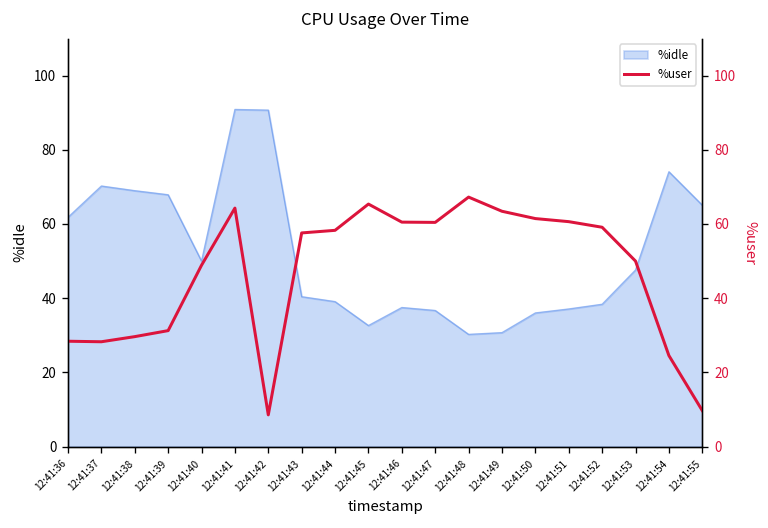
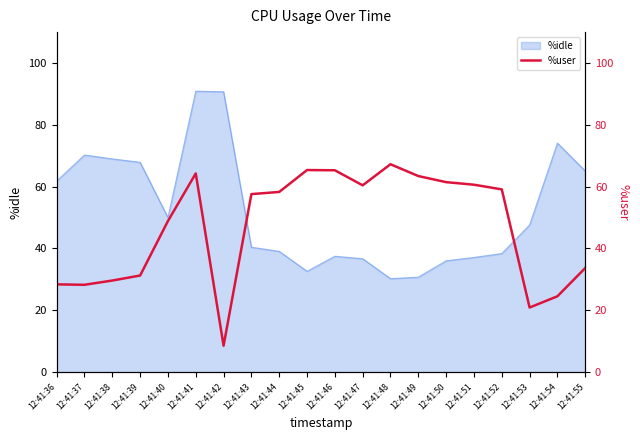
  {
    "%idle": {
      "12:41:36": 62,
      "12:41:37": 70,
      "12:41:38": 69,
      "12:41:39": 68,
      "12:41:40": 50,
      "12:41:41": 91,
      "12:41:42": 91,
      "12:41:43": 40,
      "12:41:44": 39,
      "12:41:45": 33,
      "12:41:46": 37,
      "12:41:47": 37,
      "12:41:48": 30,
      "12:41:49": 31,
      "12:41:50": 36,
      "12:41:51": 37,
      "12:41:52": 38,
      "12:41:53": 48,
      "12:41:54": 74,
      "12:41:55": 65
    },
    "%user": {
      "12:41:36": 28,
      "12:41:37": 28,
      "12:41:38": 30,
      "12:41:39": 31,
      "12:41:40": 49,
      "12:41:41": 64,
      "12:41:42": 9,
      "12:41:43": 58,
      "12:41:44": 58,
      "12:41:45": 65,
-     "12:41:46": 61,
+     "12:41:46": 65,
      "12:41:47": 60,
      "12:41:48": 67,
      "12:41:49": 63,
      "12:41:50": 61,
      "12:41:51": 61,
      "12:41:52": 59,
-     "12:41:53": 50,
+     "12:41:53": 21,
      "12:41:54": 25,
-     "12:41:55": 10
+     "12:41:55": 34
    }
  }
